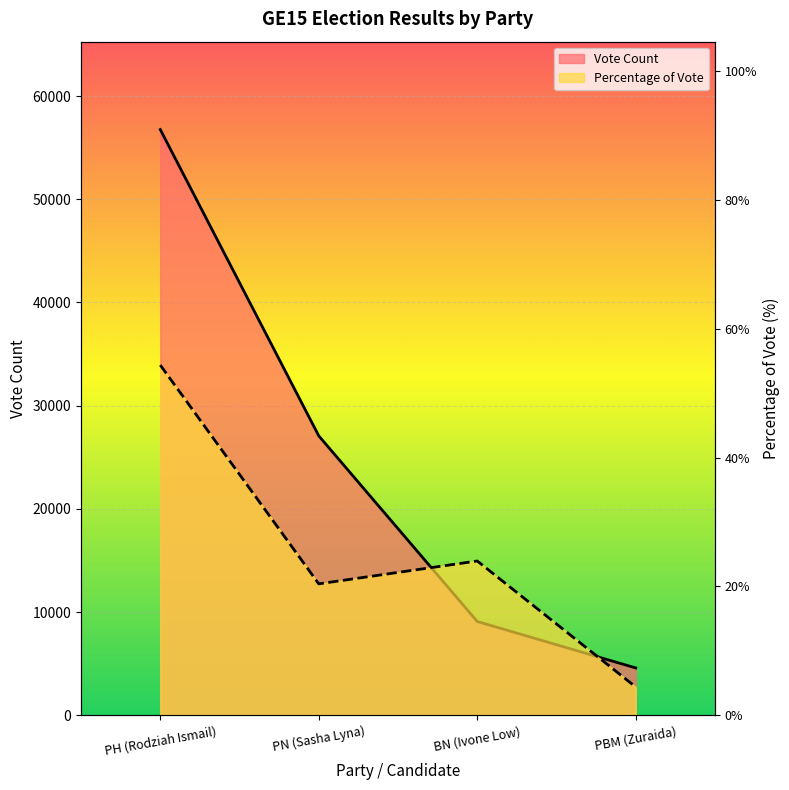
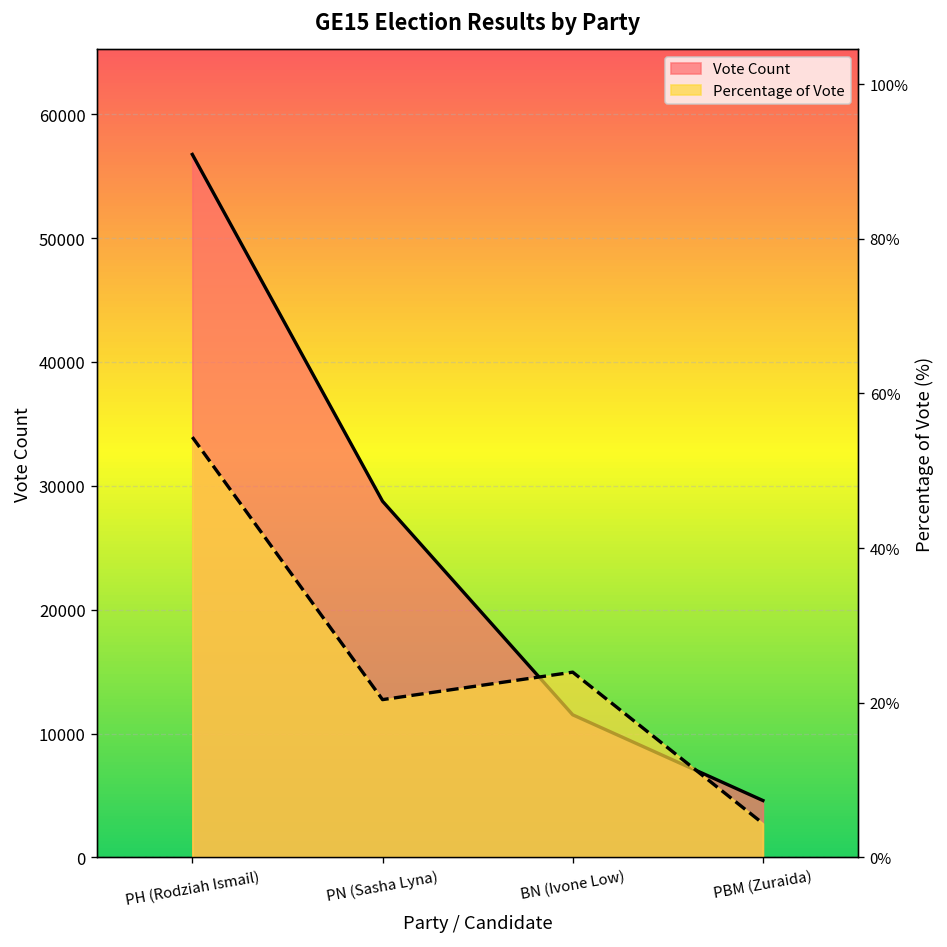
  {
    "Vote Count": {
      "PH (Rodziah Ismail)": "56800",
-     "PN (Sasha Lyna)": "27100",
-     "BN (Ivone Low)": "9100",
+     "PN (Sasha Lyna)": "28800",
+     "BN (Ivone Low)": "11500",
      "PBM (Zuraida)": "4600"
    },
    "Percentage of Vote": {
      "PH (Rodziah Ismail)": "54%",
      "PN (Sasha Lyna)": "20%",
      "BN (Ivone Low)": "24%",
      "PBM (Zuraida)": "4%"
    }
  }
